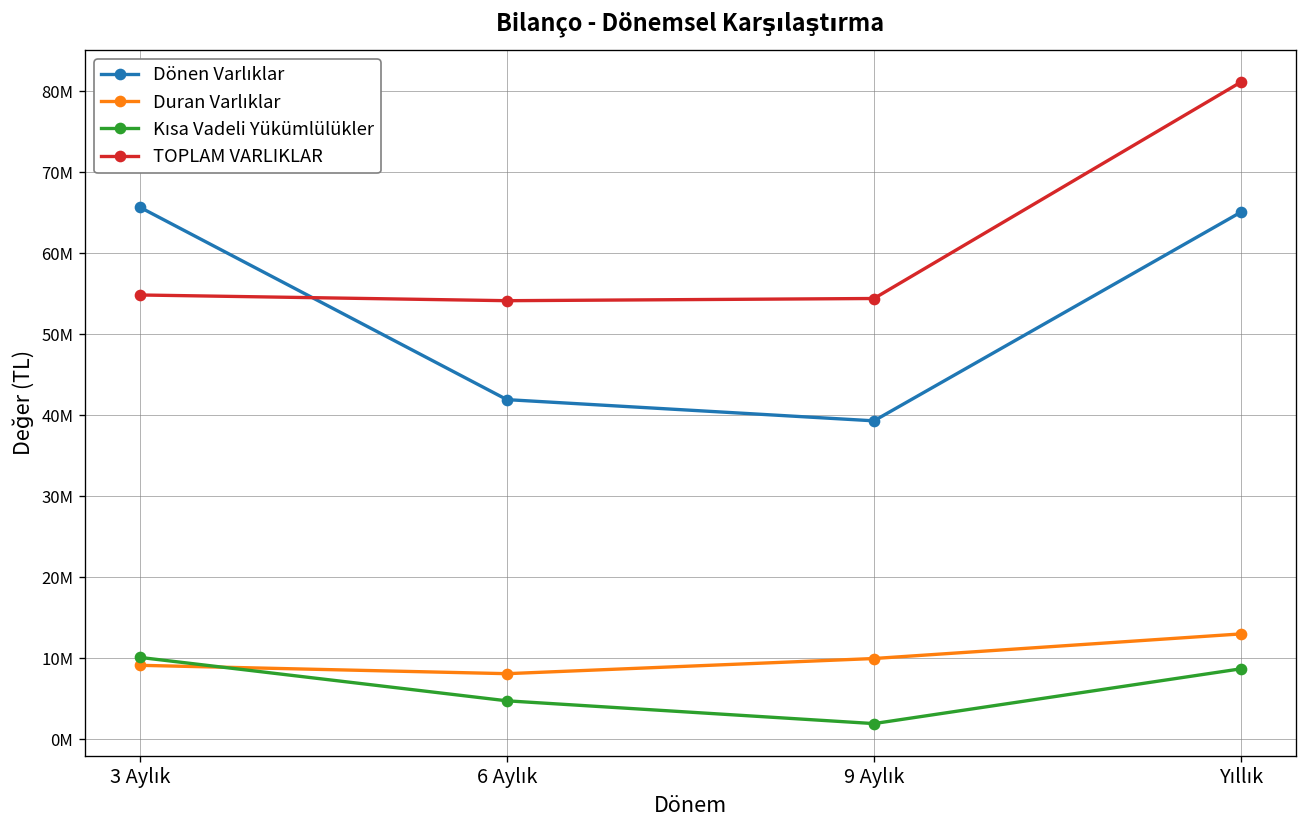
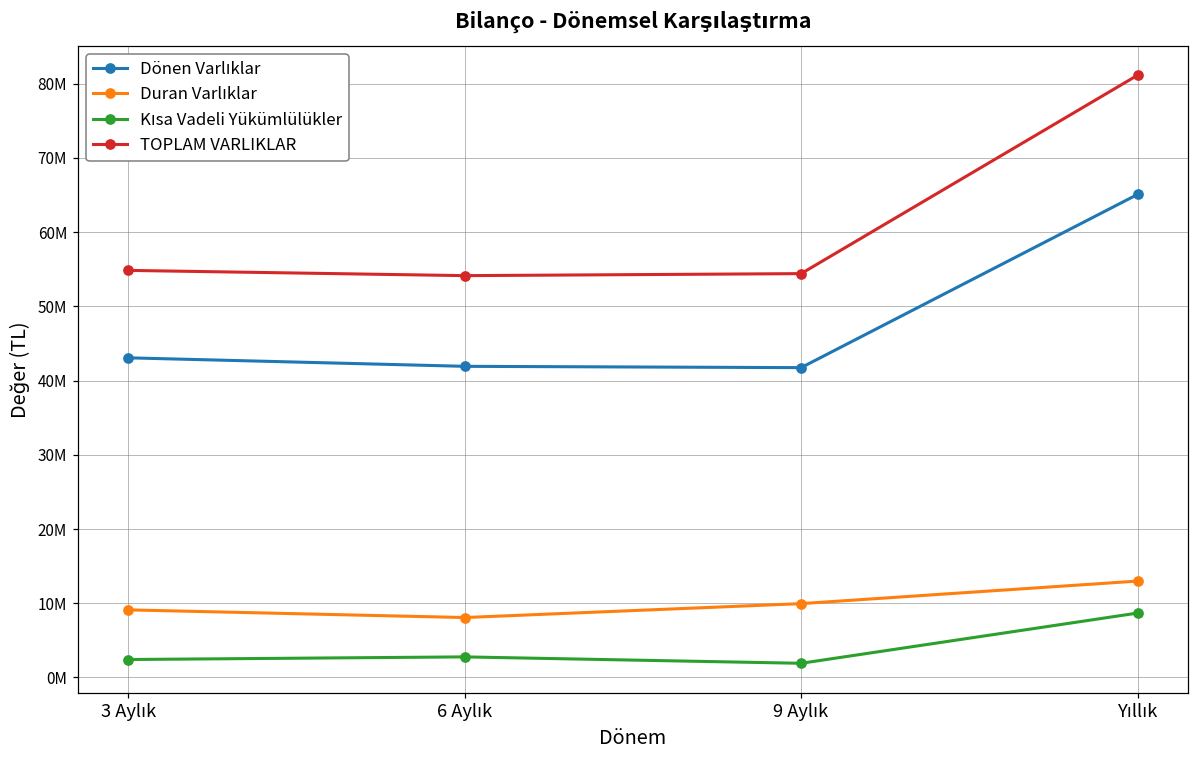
  {
    "Dönen Varlıklar": {
-     "3 Aylık": 66000000,
+     "3 Aylık": 43000000,
      "6 Aylık": 42000000,
-     "9 Aylık": 39000000,
+     "9 Aylık": 42000000,
      "Yıllık": 65000000
    },
    "Duran Varlıklar": {
      "3 Aylık": 9000000,
      "6 Aylık": 8000000,
      "9 Aylık": 10000000,
      "Yıllık": 13000000
    },
    "Kısa Vadeli Yükümlülükler": {
-     "3 Aylık": 10000000,
-     "6 Aylık": 5000000,
+     "3 Aylık": 2000000,
+     "6 Aylık": 3000000,
      "9 Aylık": 2000000,
      "Yıllık": 9000000
    },
    "TOPLAM VARLIKLAR": {
      "3 Aylık": 55000000,
      "6 Aylık": 54000000,
      "9 Aylık": 54000000,
      "Yıllık": 81000000
    }
  }
